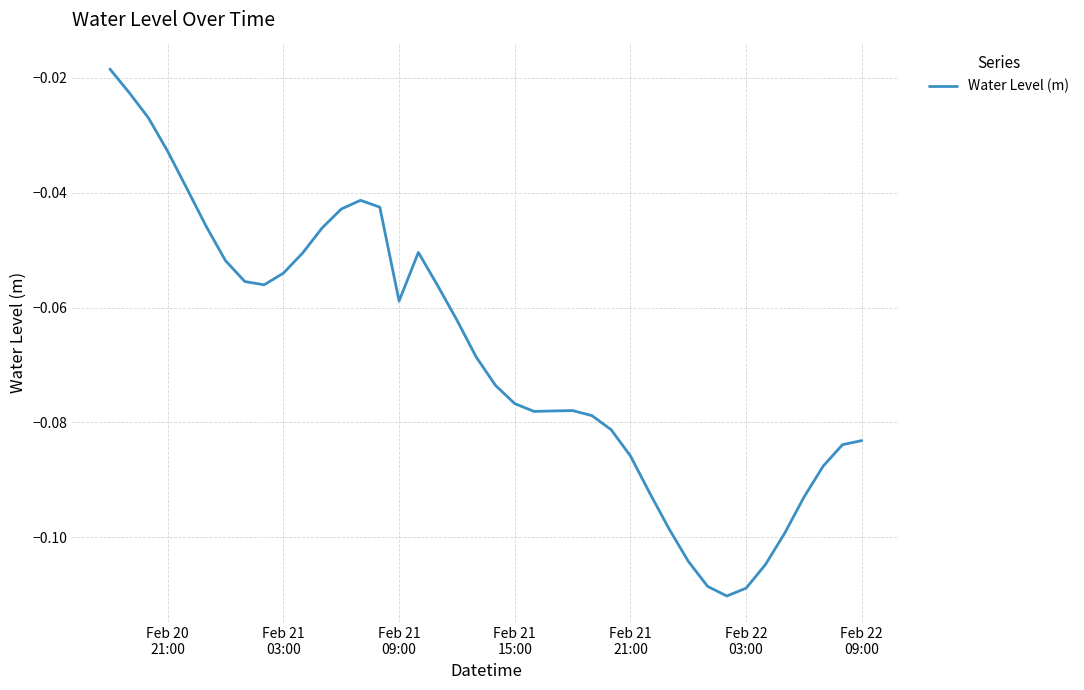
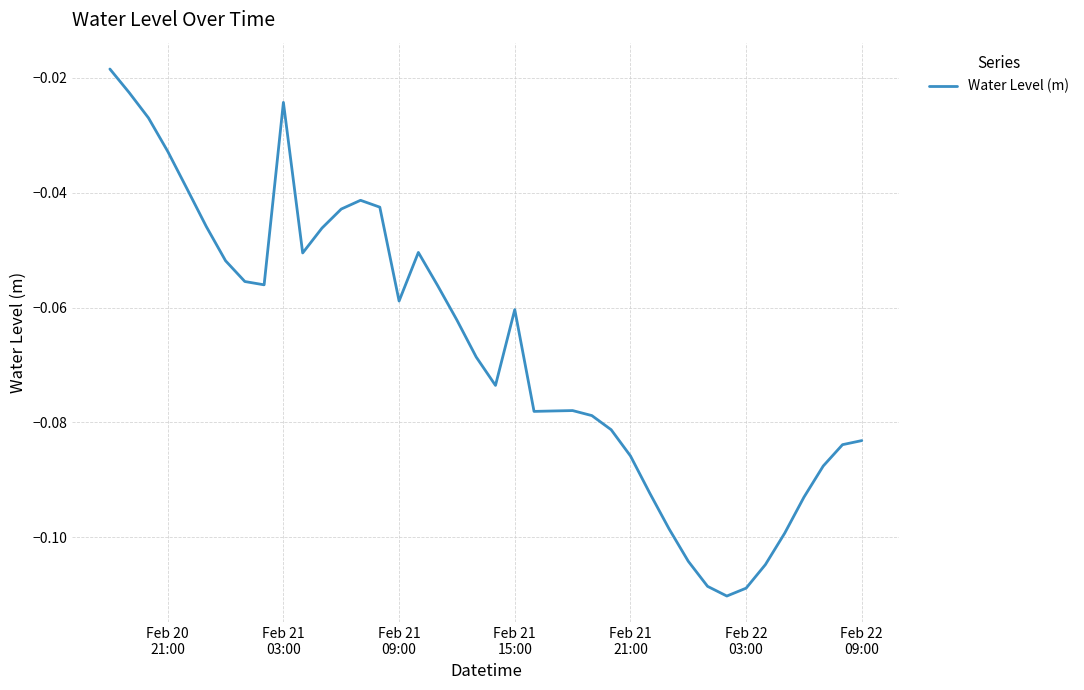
  {
    "Feb 20 21:00": -0.033,
-   "Feb 21 03:00": -0.054,
+   "Feb 21 03:00": -0.024,
    "Feb 21 09:00": -0.059,
-   "Feb 21 15:00": -0.077,
+   "Feb 21 15:00": -0.060,
    "Feb 21 21:00": -0.086,
    "Feb 22 03:00": -0.109,
    "Feb 22 09:00": -0.083
  }
